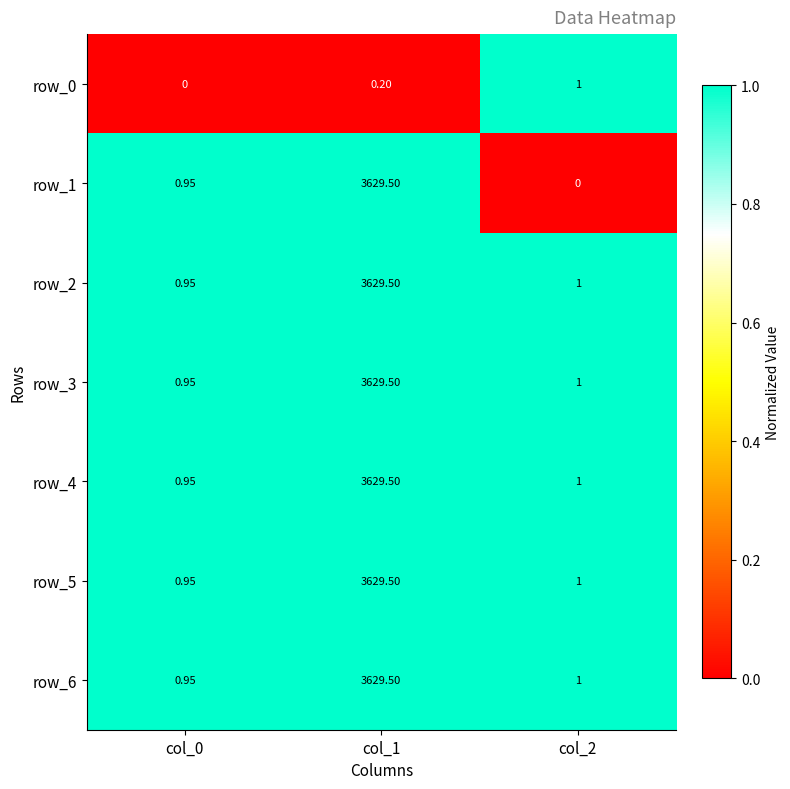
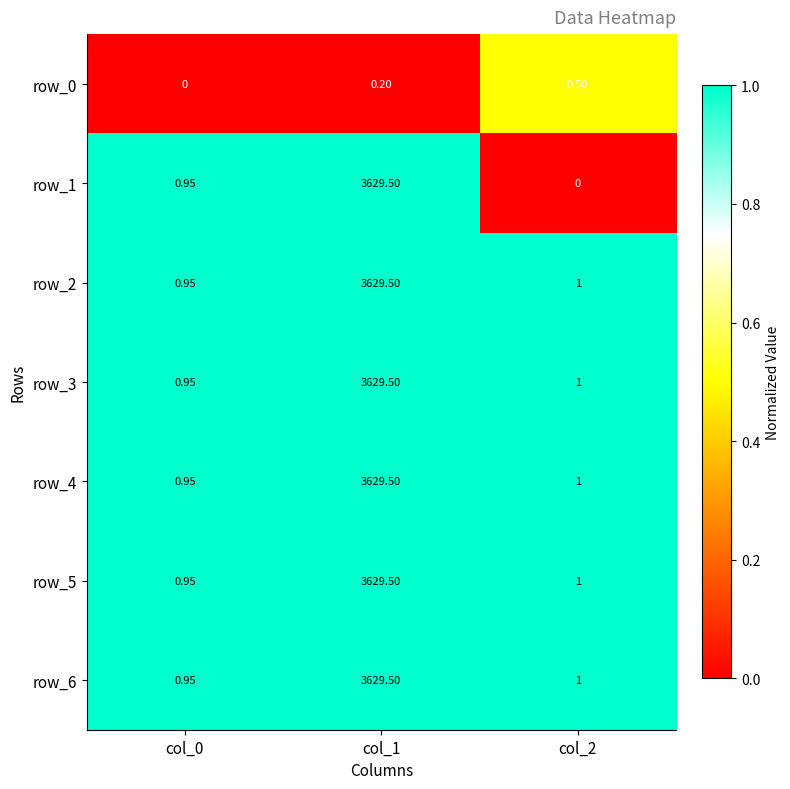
  {
    "row_0": {
      "col_0": 0,
      "col_1": 0.20,
-     "col_2": 1
+     "col_2": 0.50
    },
    "row_1": {
      "col_0": 0.95,
      "col_1": 3629.50,
      "col_2": 0
    },
    "row_2": {
      "col_0": 0.95,
      "col_1": 3629.50,
      "col_2": 1
    },
    "row_3": {
      "col_0": 0.95,
      "col_1": 3629.50,
      "col_2": 1
    },
    "row_4": {
      "col_0": 0.95,
      "col_1": 3629.50,
      "col_2": 1
    },
    "row_5": {
      "col_0": 0.95,
      "col_1": 3629.50,
      "col_2": 1
    },
    "row_6": {
      "col_0": 0.95,
      "col_1": 3629.50,
      "col_2": 1
    }
  }
